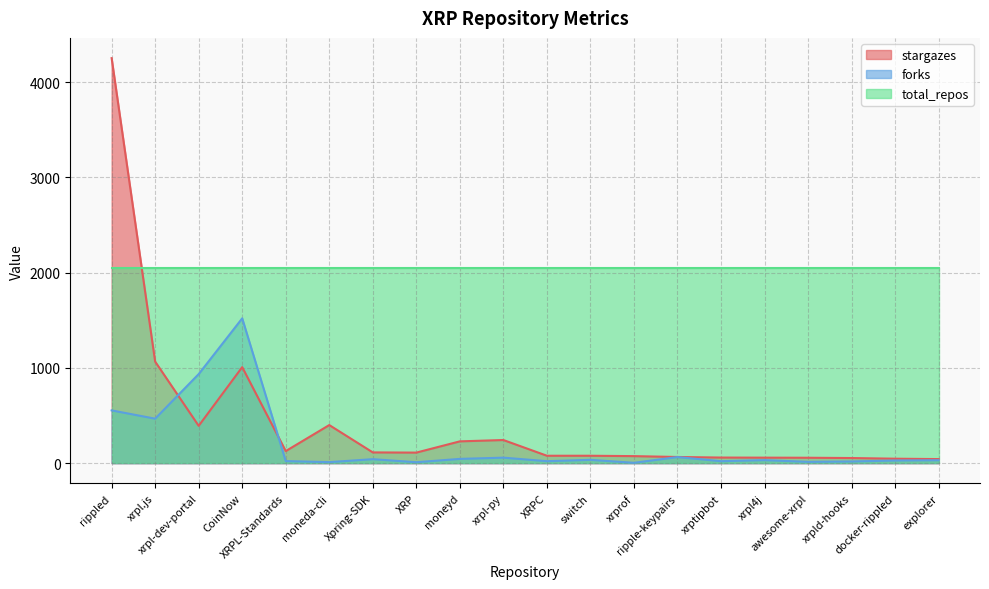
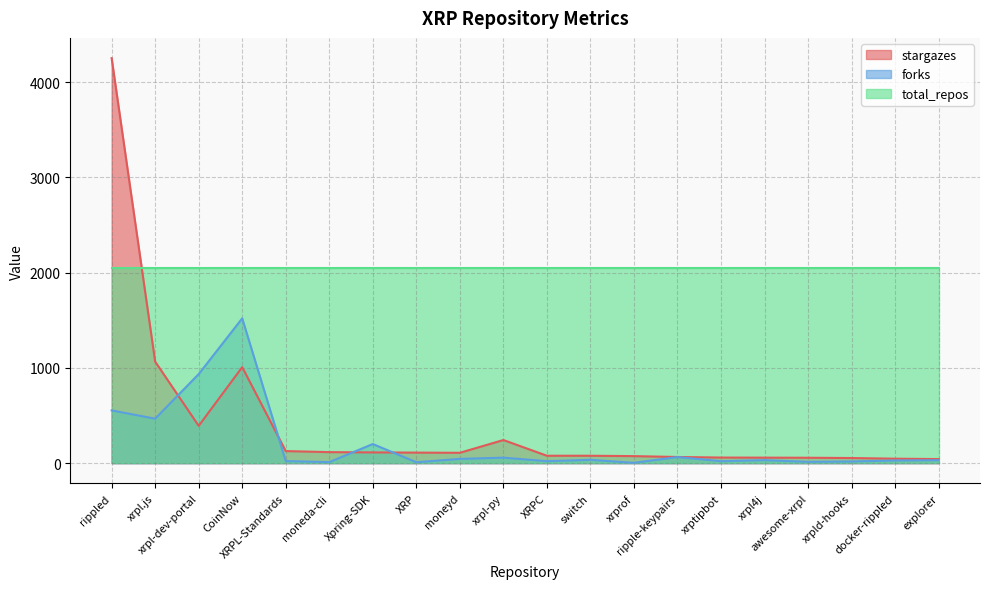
  {
    "stargazes": {
      "rippled": 4300,
      "xrpl.js": 1100,
      "xrpl-dev-portal": 400,
      "CoinNow": 1000,
      "XRPL-Standards": 100,
-     "moneda-cli": 400,
+     "moneda-cli": 100,
      "Xpring-SDK": 100,
      "XRP": 100,
-     "moneyd": 200,
+     "moneyd": 100,
      "xrpl-py": 200,
      "XRPC": 100,
      "switch": 100,
      "xrprof": 100,
      "xrptipbot": 100,
      "awesome-xrpl": 100,
      "xrpld-hooks": 100
    },
    "forks": {
      "rippled": 600,
      "xrpl.js": 500,
      "xrpl-dev-portal": 900,
      "CoinNow": 1500,
      "XRPL-Standards": 0,
      "moneda-cli": 0,
-     "Xpring-SDK": 0,
+     "Xpring-SDK": 200,
      "XRP": 0,
      "moneyd": 0,
      "xrpl-py": 100,
      "XRPC": 0,
      "switch": 0,
      "xrprof": 0,
      "xrptipbot": 0,
      "awesome-xrpl": 0,
      "xrpld-hooks": 0
    },
    "total_repos": {
      "rippled": 2100,
      "xrpl.js": 2100,
      "xrpl-dev-portal": 2100,
      "CoinNow": 2100,
      "XRPL-Standards": 2100,
      "moneda-cli": 2100,
      "Xpring-SDK": 2100,
      "XRP": 2100,
      "moneyd": 2100,
      "xrpl-py": 2100,
      "XRPC": 2100,
      "switch": 2100,
      "xrprof": 2100,
      "ripple-keypairs": 2100,
      "xrptipbot": 2100,
      "xrpl4j": 2100,
      "awesome-xrpl": 2100,
      "xrpld-hooks": 2100,
      "docker-rippled": 2100,
      "explorer": 2100
    }
  }
